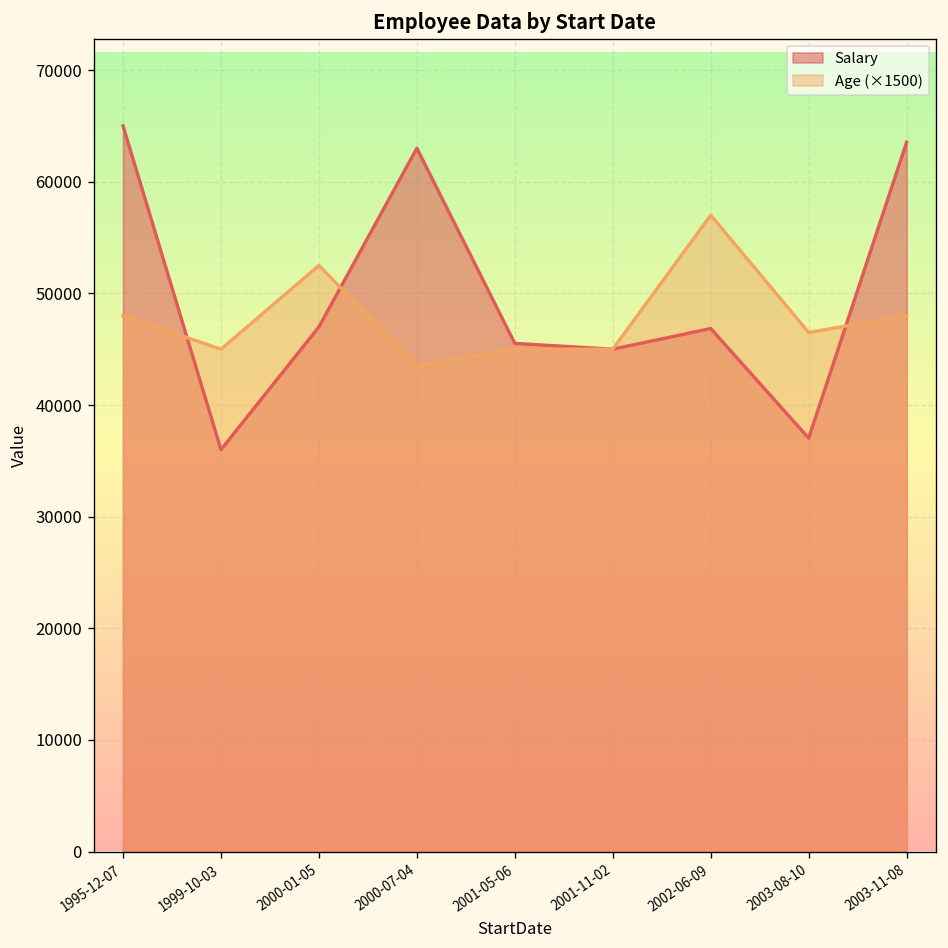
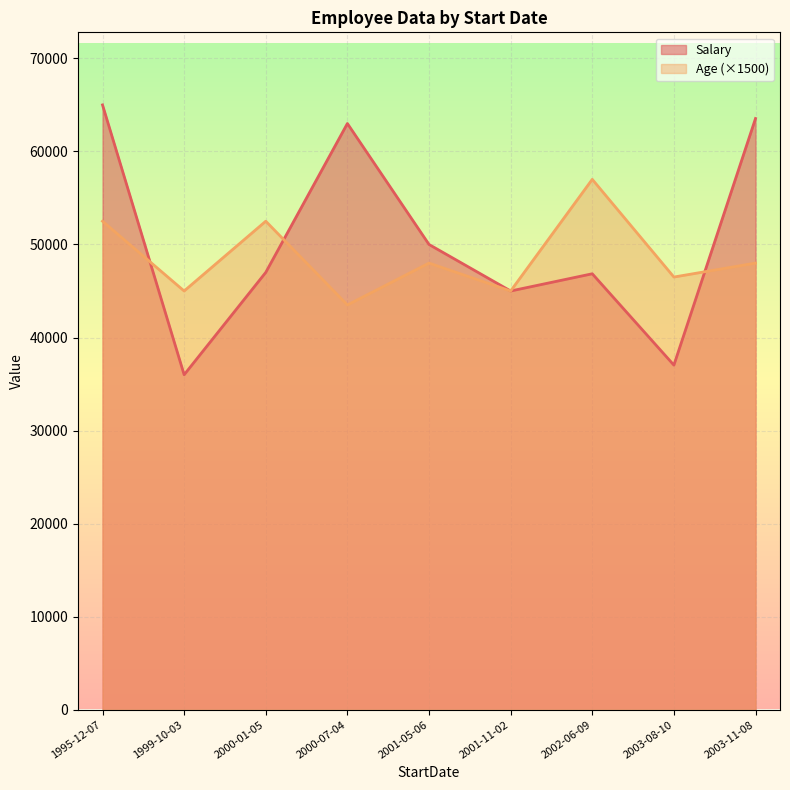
  {
    "Salary": {
      "1995-12-07": 65000,
      "1999-10-03": 36000,
      "2000-01-05": 47000,
      "2000-07-04": 63000,
-     "2001-05-06": 46000,
+     "2001-05-06": 50000,
      "2002-06-09": 47000,
      "2003-08-10": 37000,
      "2003-11-08": 64000
    },
    "Age (×1500)": {
-     "1995-12-07": 48000,
+     "1995-12-07": 53000,
      "1999-10-03": 45000,
      "2000-01-05": 53000,
      "2000-07-04": 44000,
-     "2001-05-06": 45000,
+     "2001-05-06": 48000,
      "2002-06-09": 57000,
      "2003-08-10": 47000,
      "2003-11-08": 48000
    }
  }
